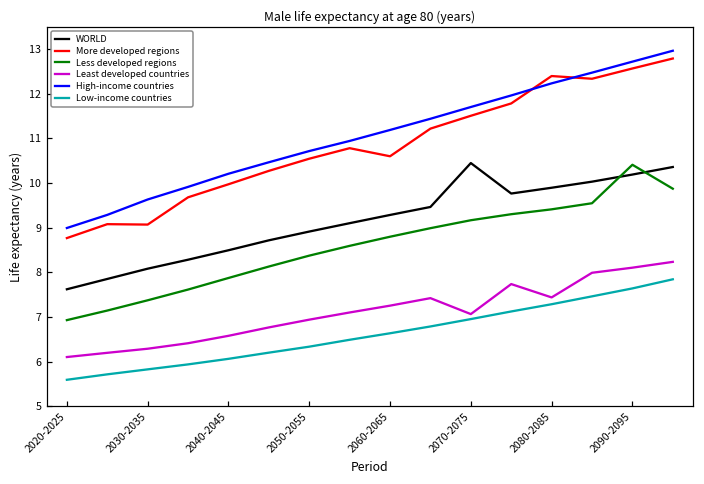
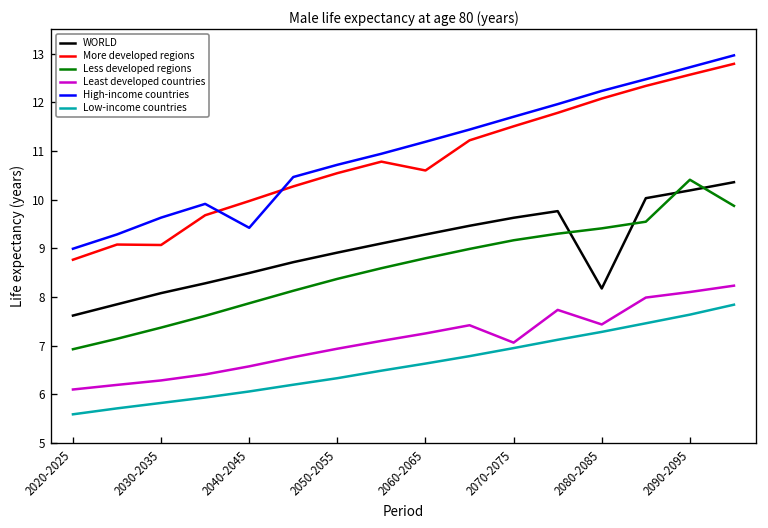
  {
    "WORLD": {
      "2020-2025": 7.6,
      "2030-2035": 8.1,
      "2040-2045": 8.5,
      "2050-2055": 8.9,
      "2060-2065": 9.3,
-     "2070-2075": 10.4,
-     "2080-2085": 9.9,
+     "2070-2075": 9.6,
+     "2080-2085": 8.2,
      "2090-2095": 10.2
    },
    "More developed regions": {
      "2020-2025": 8.8,
      "2030-2035": 9.1,
      "2040-2045": 10.0,
      "2050-2055": 10.5,
      "2060-2065": 10.6,
      "2070-2075": 11.5,
-     "2080-2085": 12.4,
+     "2080-2085": 12.1,
      "2090-2095": 12.6
    },
    "Less developed regions": {
      "2020-2025": 6.9,
      "2030-2035": 7.4,
      "2040-2045": 7.9,
      "2050-2055": 8.4,
      "2060-2065": 8.8,
      "2070-2075": 9.2,
      "2080-2085": 9.4,
      "2090-2095": 10.4
    },
    "Least developed countries": {
      "2020-2025": 6.1,
      "2030-2035": 6.3,
      "2040-2045": 6.6,
      "2050-2055": 6.9,
      "2060-2065": 7.3,
      "2070-2075": 7.1,
      "2080-2085": 7.4,
      "2090-2095": 8.1
    },
    "High-income countries": {
      "2020-2025": 9.0,
      "2030-2035": 9.6,
-     "2040-2045": 10.2,
+     "2040-2045": 9.4,
      "2050-2055": 10.7,
      "2060-2065": 11.2,
      "2070-2075": 11.7,
      "2080-2085": 12.2,
      "2090-2095": 12.7
    },
    "Low-income countries": {
      "2020-2025": 5.6,
      "2030-2035": 5.8,
      "2040-2045": 6.1,
      "2050-2055": 6.3,
      "2060-2065": 6.6,
      "2070-2075": 7.0,
      "2080-2085": 7.3,
      "2090-2095": 7.6
    }
  }
